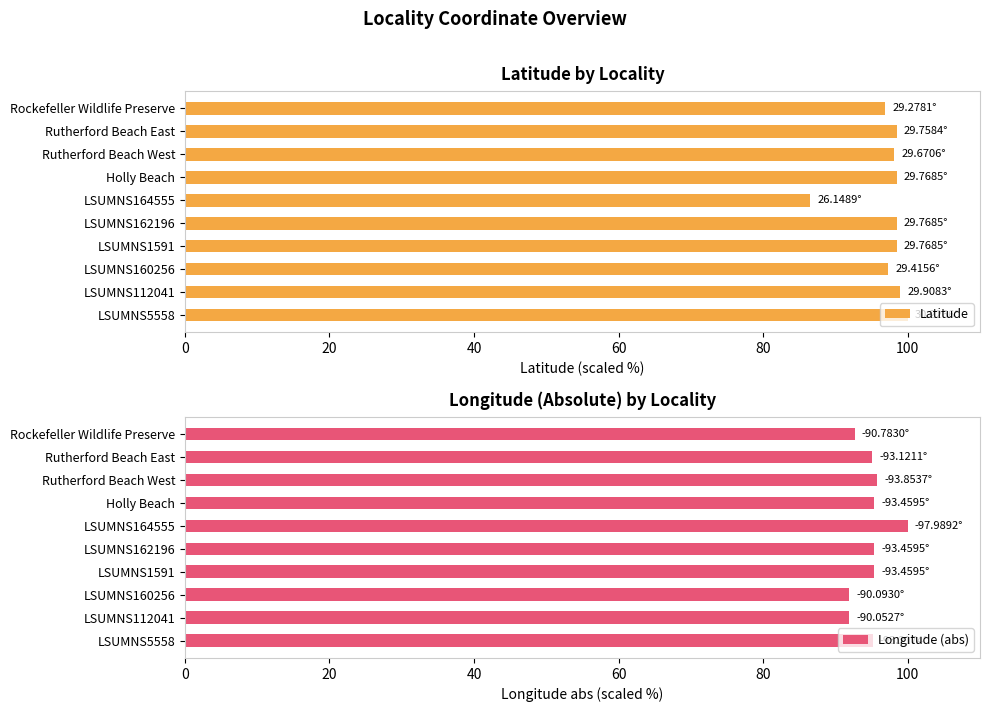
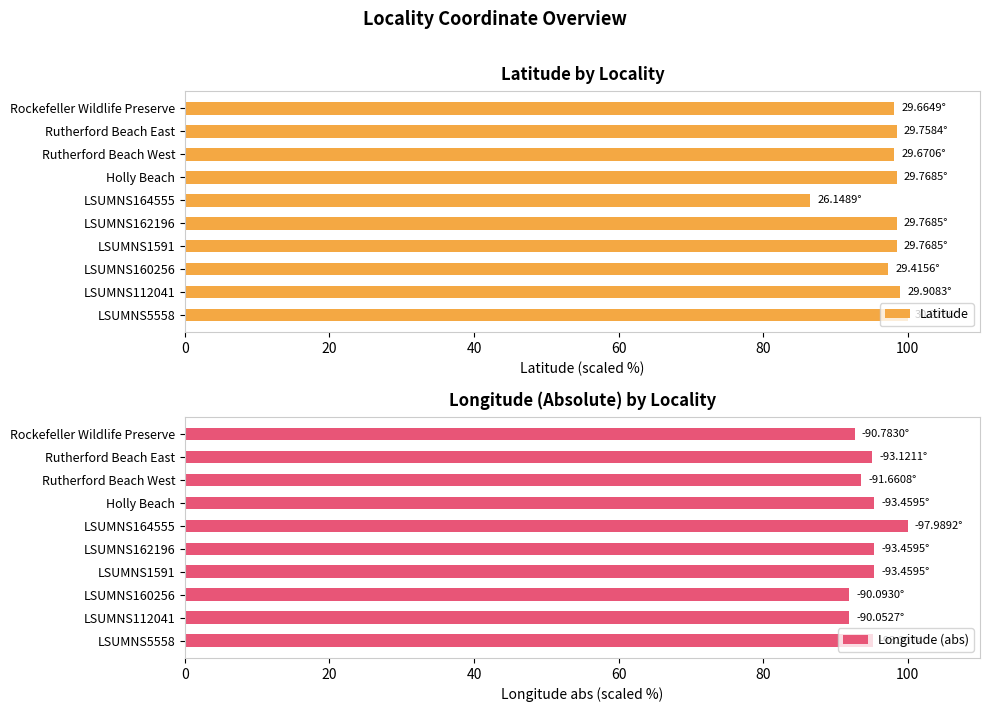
  {
    "Latitude by Locality": {
-     "Rockefeller Wildlife Preserve": "29.2781°"
+     "Rockefeller Wildlife Preserve": "29.6649°"
    },
    "Longitude (Absolute) by Locality": {
-     "Rutherford Beach West": "-93.8537°"
+     "Rutherford Beach West": "-91.6608°"
    }
  }
